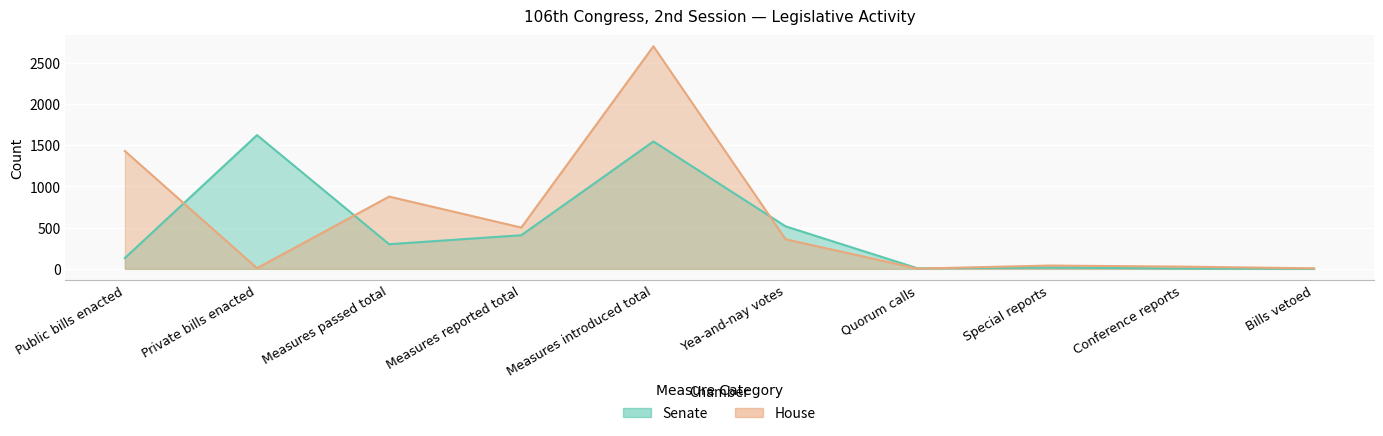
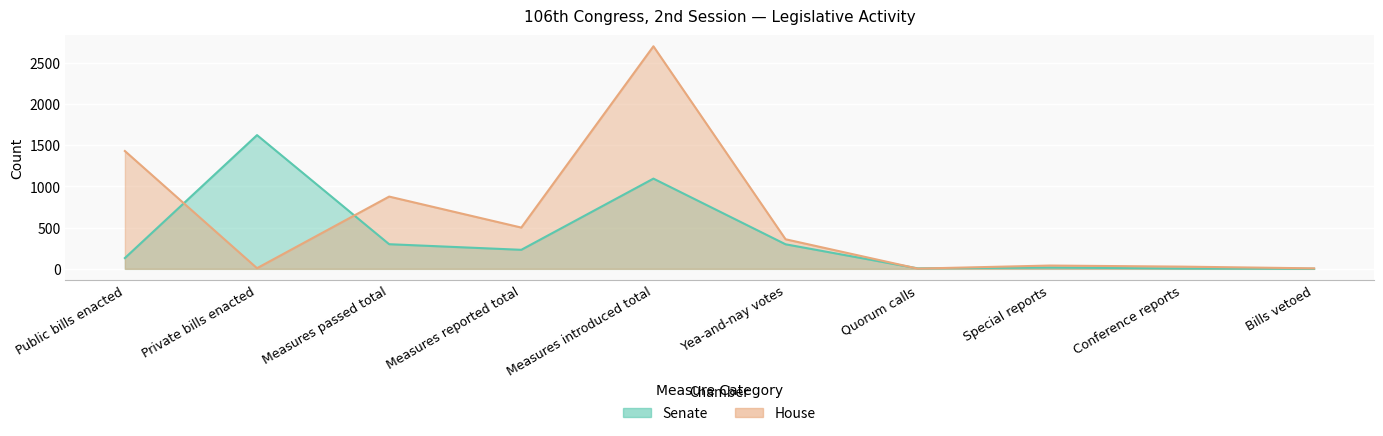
  {
    "Senate": {
      "Public bills enacted": 100,
      "Private bills enacted": 1600,
      "Measures passed total": 300,
-     "Measures reported total": 400,
-     "Measures introduced total": 1500,
-     "Yea-and-nay votes": 500
+     "Measures reported total": 200,
+     "Measures introduced total": 1100,
+     "Yea-and-nay votes": 300
    },
    "House": {
      "Public bills enacted": 1400,
      "Private bills enacted": 0,
      "Measures passed total": 900,
      "Measures reported total": 500,
      "Measures introduced total": 2700,
      "Yea-and-nay votes": 400
    }
  }
